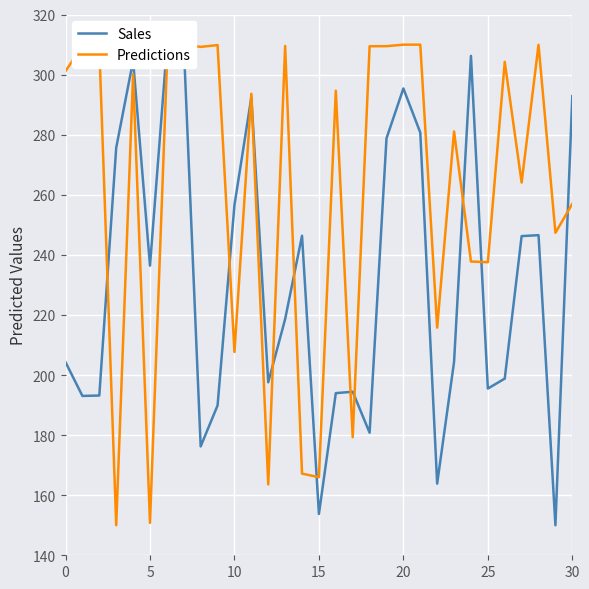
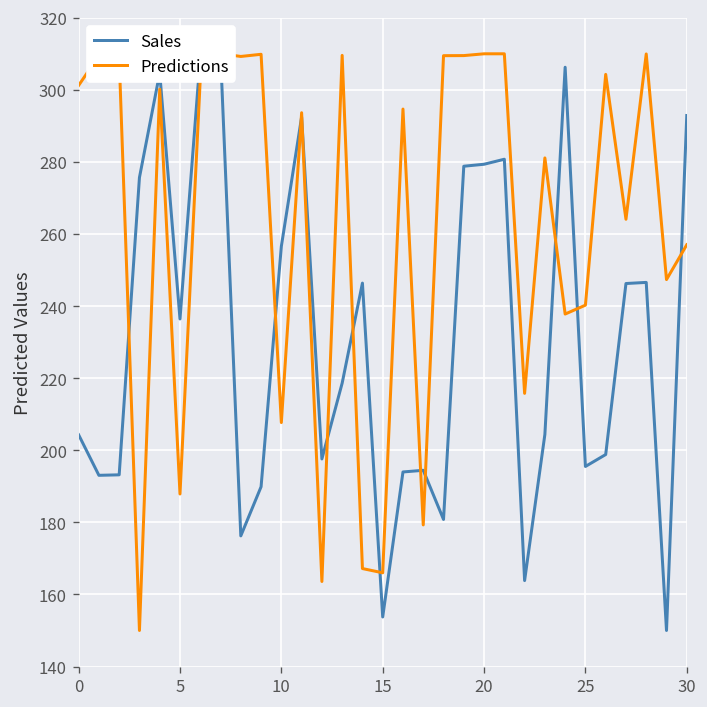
  {
    "Sales": {
      "0": 204,
      "5": 236,
      "10": 257,
      "15": 154,
-     "20": 295,
+     "20": 279,
      "25": 195,
      "30": 293
    },
    "Predictions": {
      "0": 301,
-     "5": 151,
+     "5": 188,
      "10": 208,
      "15": 166,
      "20": 310,
-     "25": 238,
+     "25": 240,
      "30": 257
    }
  }
